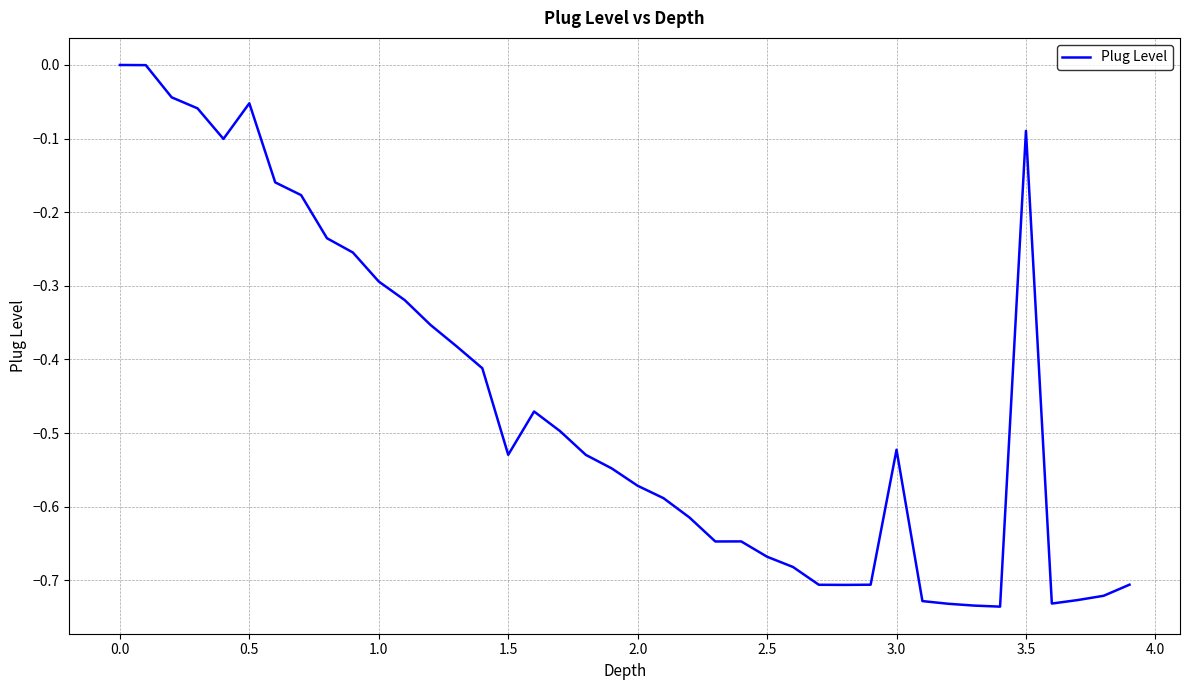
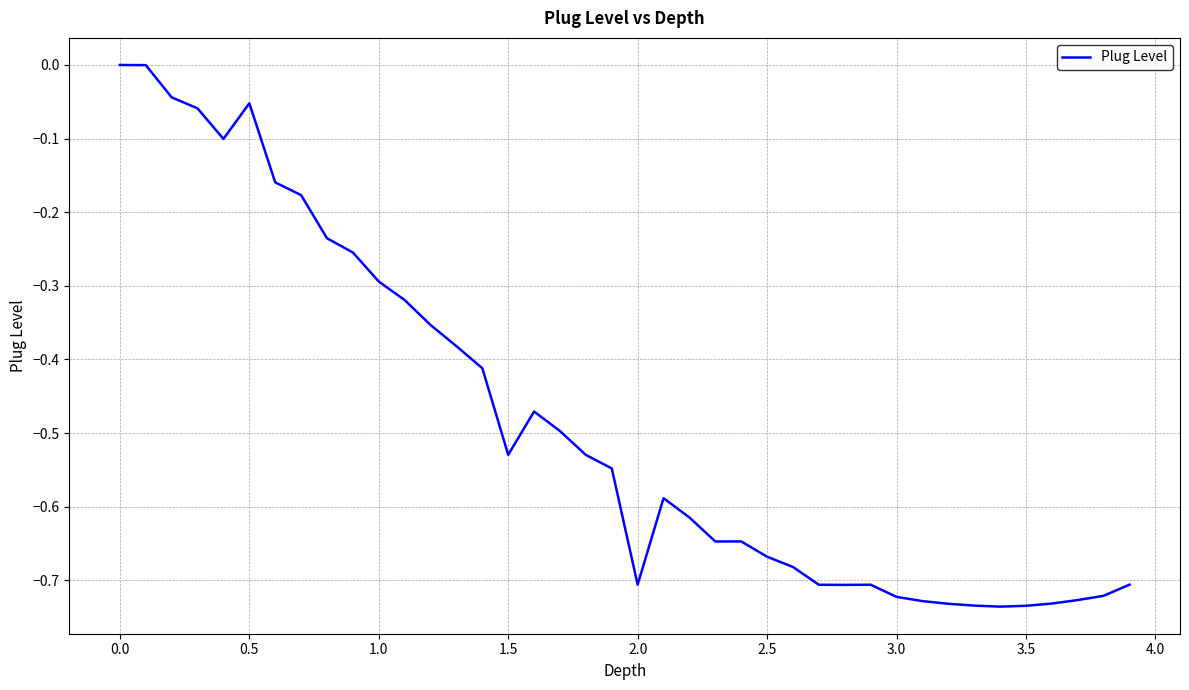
  {
    "0.0": 0.00,
    "0.5": -0.05,
    "1.0": -0.29,
    "1.5": -0.53,
-   "2.0": -0.57,
+   "2.0": -0.71,
    "2.5": -0.67,
-   "3.0": -0.52,
-   "3.5": -0.09
+   "3.0": -0.72,
+   "3.5": -0.73
  }
